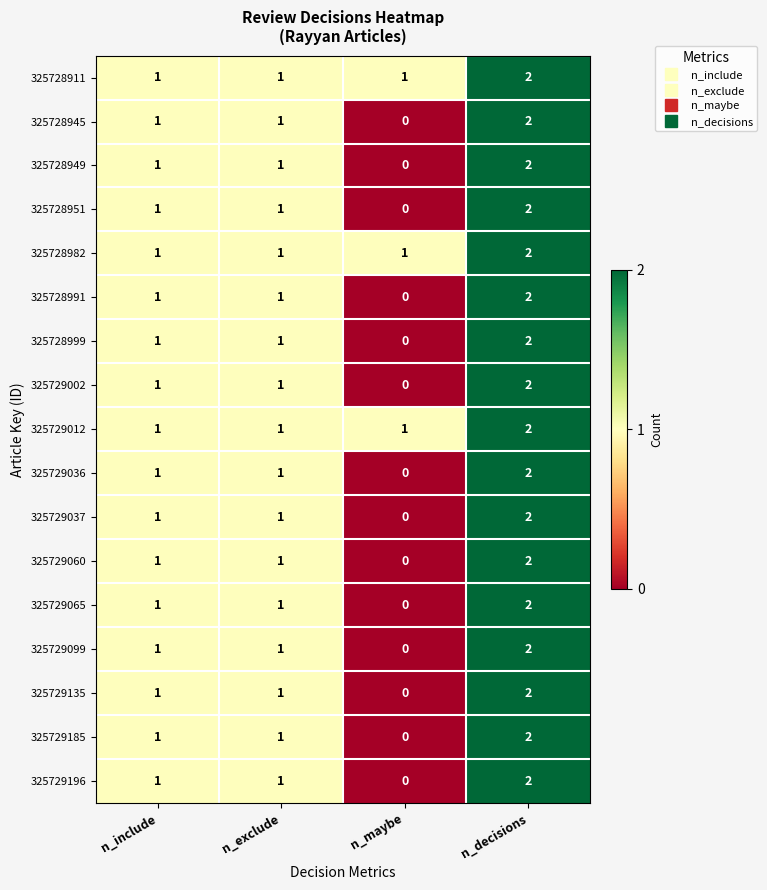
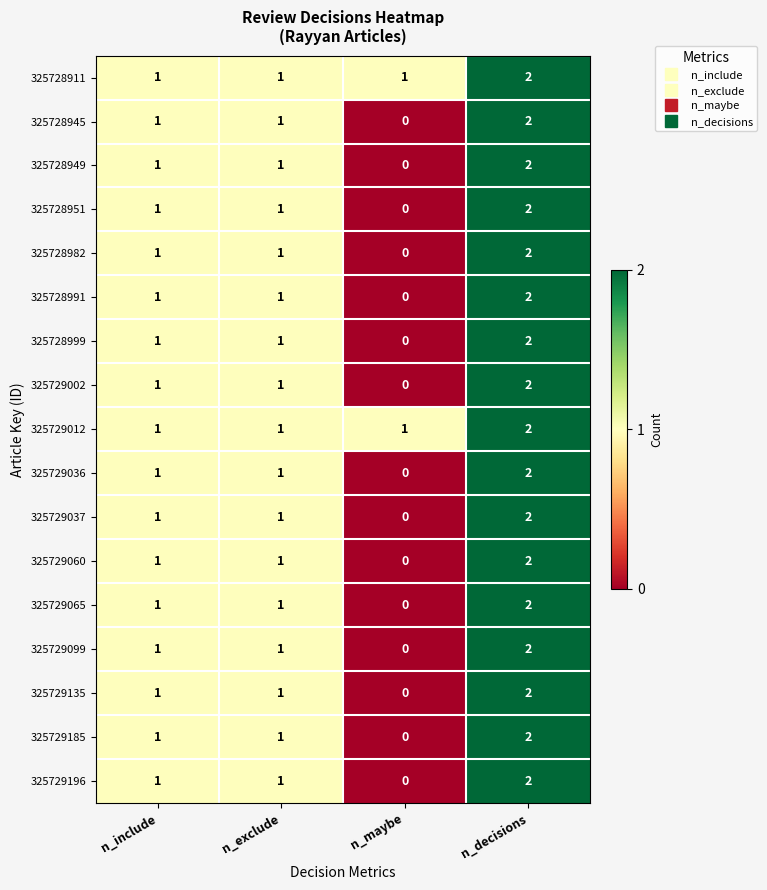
  {
    "325728911": {
      "n_include": 1,
      "n_exclude": 1,
      "n_maybe": 1,
      "n_decisions": 2
    },
    "325728945": {
      "n_include": 1,
      "n_exclude": 1,
      "n_maybe": 0,
      "n_decisions": 2
    },
    "325728949": {
      "n_include": 1,
      "n_exclude": 1,
      "n_maybe": 0,
      "n_decisions": 2
    },
    "325728951": {
      "n_include": 1,
      "n_exclude": 1,
      "n_maybe": 0,
      "n_decisions": 2
    },
    "325728982": {
      "n_include": 1,
      "n_exclude": 1,
-     "n_maybe": 1,
+     "n_maybe": 0,
      "n_decisions": 2
    },
    "325728991": {
      "n_include": 1,
      "n_exclude": 1,
      "n_maybe": 0,
      "n_decisions": 2
    },
    "325728999": {
      "n_include": 1,
      "n_exclude": 1,
      "n_maybe": 0,
      "n_decisions": 2
    },
    "325729002": {
      "n_include": 1,
      "n_exclude": 1,
      "n_maybe": 0,
      "n_decisions": 2
    },
    "325729012": {
      "n_include": 1,
      "n_exclude": 1,
      "n_maybe": 1,
      "n_decisions": 2
    },
    "325729036": {
      "n_include": 1,
      "n_exclude": 1,
      "n_maybe": 0,
      "n_decisions": 2
    },
    "325729037": {
      "n_include": 1,
      "n_exclude": 1,
      "n_maybe": 0,
      "n_decisions": 2
    },
    "325729060": {
      "n_include": 1,
      "n_exclude": 1,
      "n_maybe": 0,
      "n_decisions": 2
    },
    "325729065": {
      "n_include": 1,
      "n_exclude": 1,
      "n_maybe": 0,
      "n_decisions": 2
    },
    "325729099": {
      "n_include": 1,
      "n_exclude": 1,
      "n_maybe": 0,
      "n_decisions": 2
    },
    "325729135": {
      "n_include": 1,
      "n_exclude": 1,
      "n_maybe": 0,
      "n_decisions": 2
    },
    "325729185": {
      "n_include": 1,
      "n_exclude": 1,
      "n_maybe": 0,
      "n_decisions": 2
    },
    "325729196": {
      "n_include": 1,
      "n_exclude": 1,
      "n_maybe": 0,
      "n_decisions": 2
    }
  }
